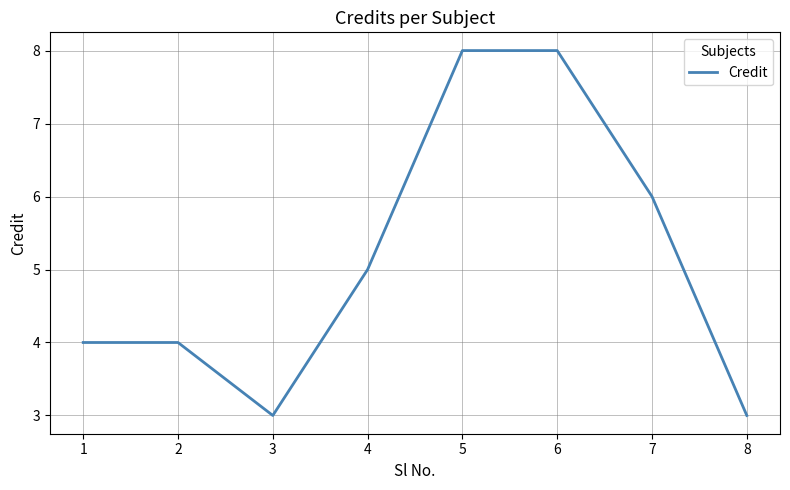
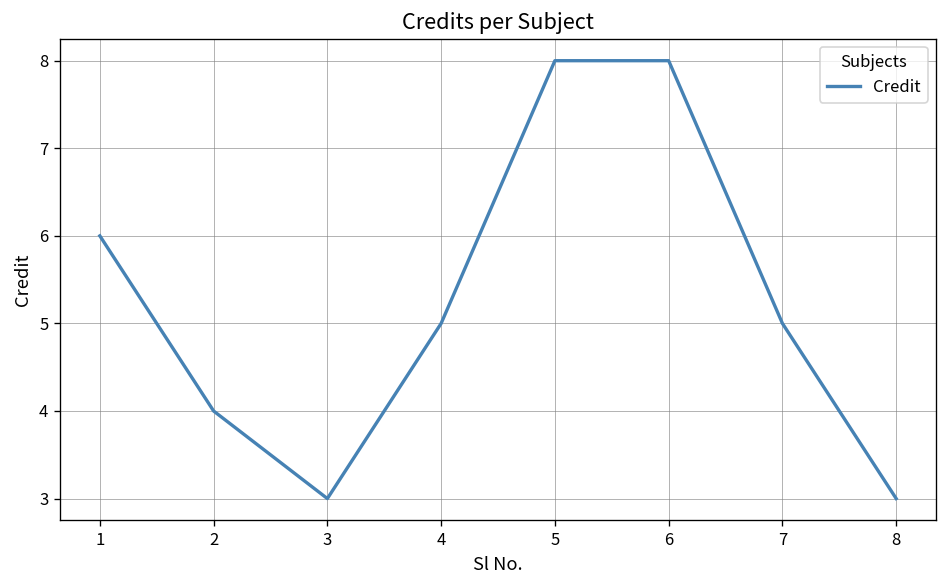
  {
-   "1": 4,
+   "1": 6,
    "2": 4,
    "3": 3,
    "4": 5,
    "5": 8,
    "6": 8,
-   "7": 6,
+   "7": 5,
    "8": 3
  }
